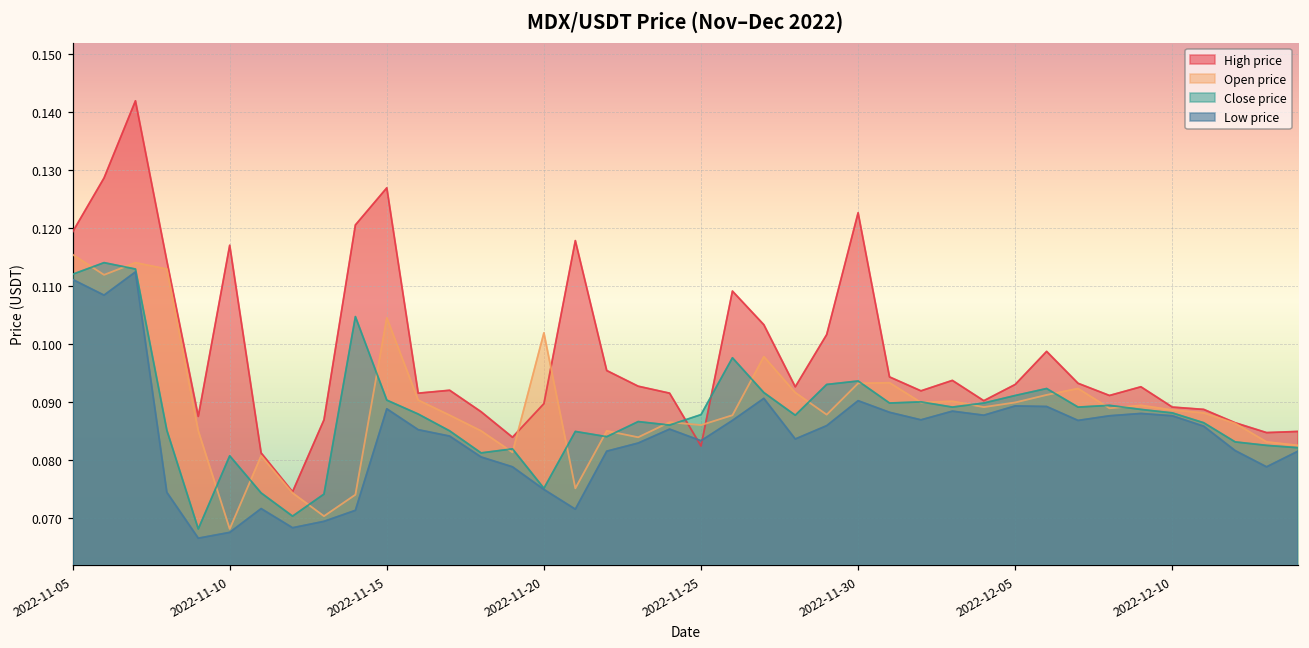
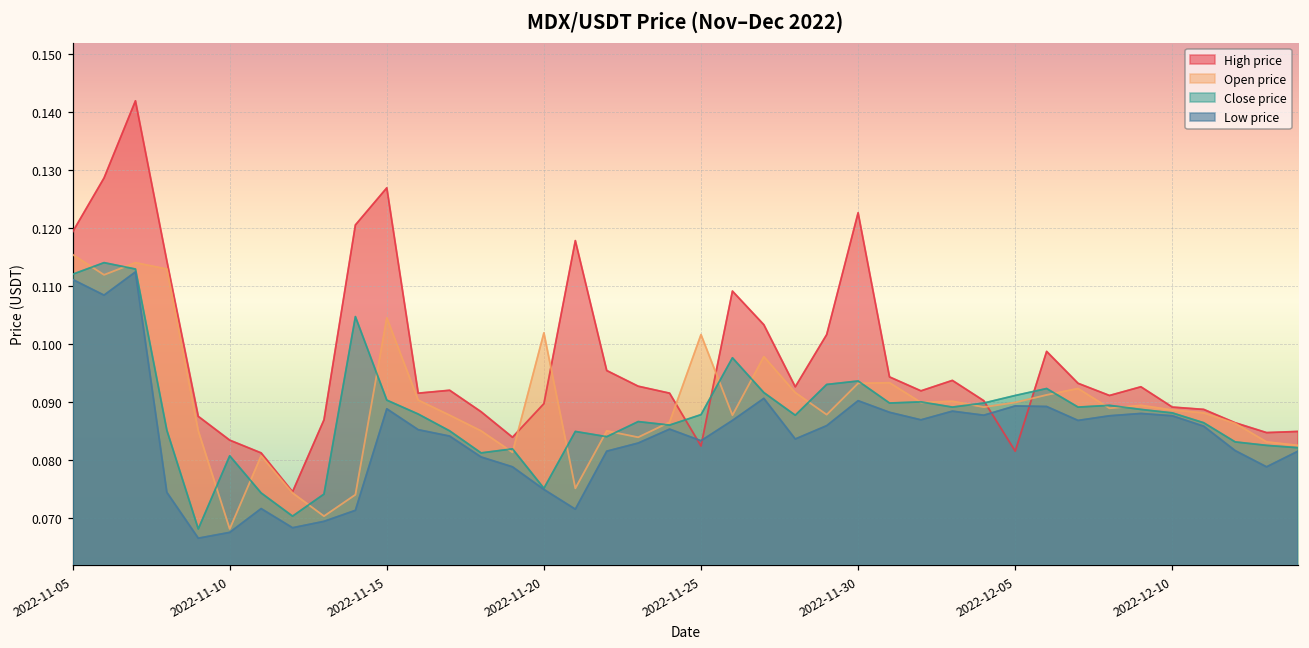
  {
    "High price": {
      "2022-11-05": 0.119,
-     "2022-11-10": 0.117,
+     "2022-11-10": 0.084,
      "2022-11-15": 0.127,
      "2022-11-20": 0.090,
      "2022-11-25": 0.083,
      "2022-11-30": 0.123,
-     "2022-12-05": 0.093,
+     "2022-12-05": 0.082,
      "2022-12-10": 0.089
    },
    "Open price": {
      "2022-11-05": 0.116,
      "2022-11-10": 0.068,
      "2022-11-15": 0.105,
      "2022-11-20": 0.102,
-     "2022-11-25": 0.086,
+     "2022-11-25": 0.102,
      "2022-12-05": 0.090,
      "2022-12-10": 0.089
    }
  }
